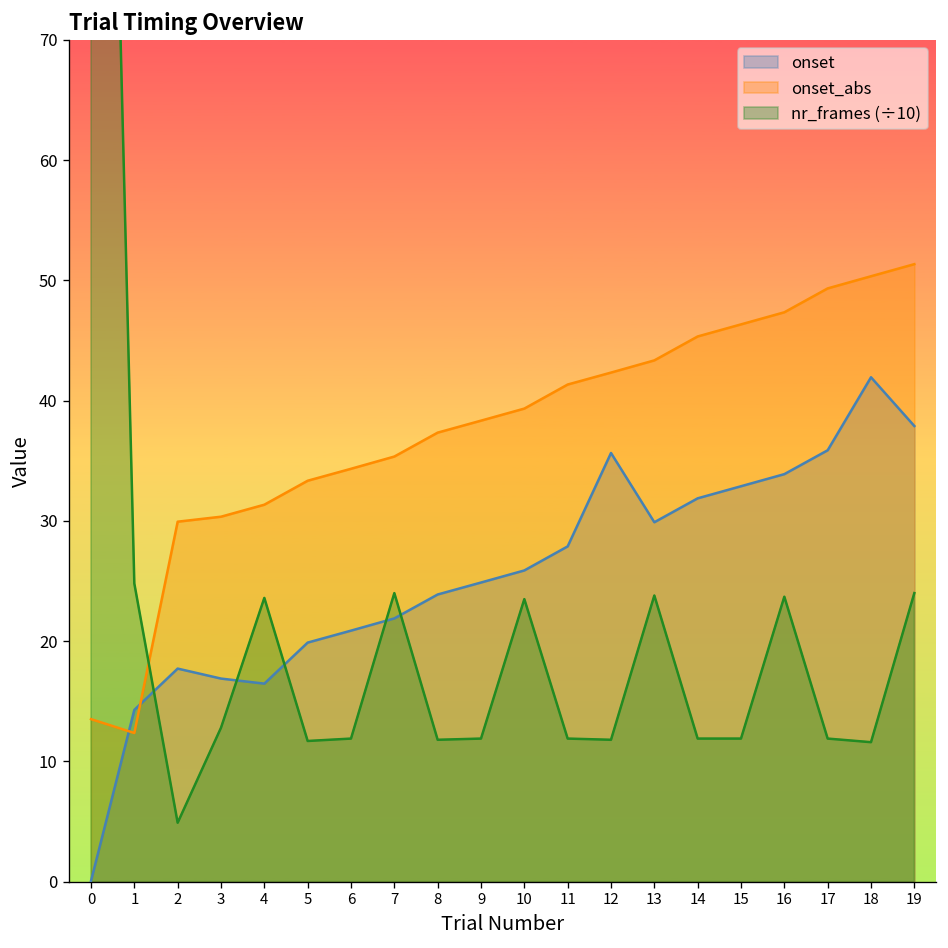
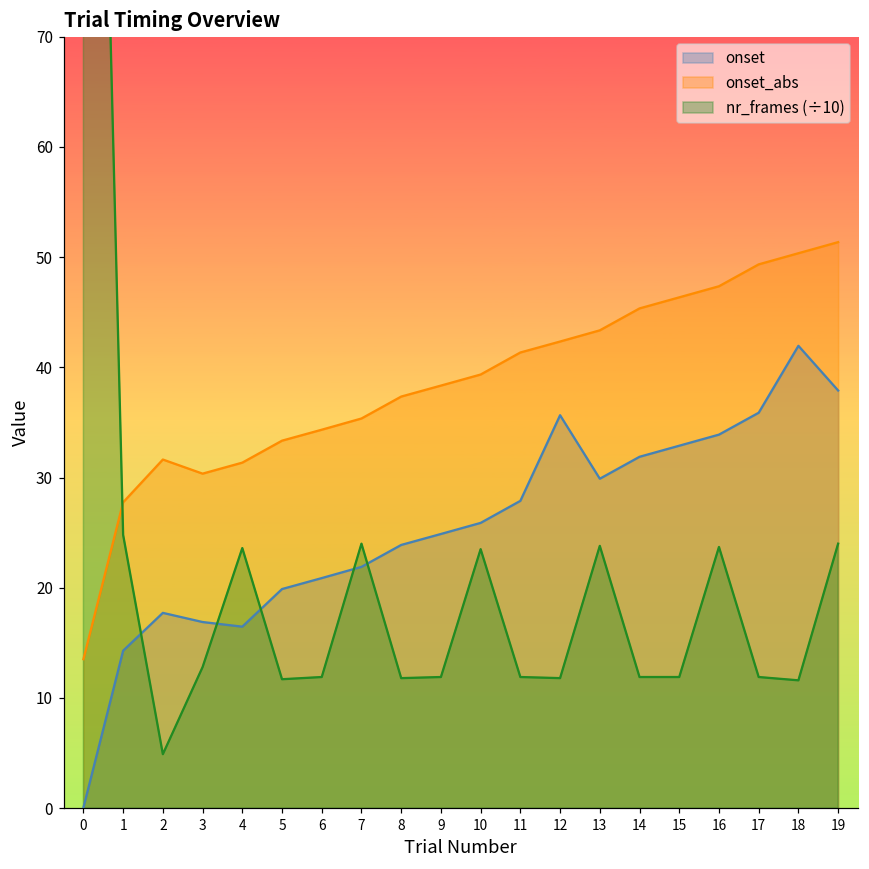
  {
    "onset": {
      "0": 0.1,
      "1": 14.3,
      "2": 17.7,
      "3": 16.9,
      "4": 16.5,
      "5": 19.9,
      "6": 20.9,
      "7": 21.9,
      "8": 23.9,
      "9": 24.9,
      "10": 25.9,
      "11": 27.9,
      "12": 35.7,
      "13": 29.9,
      "14": 31.9,
      "15": 32.9,
      "16": 33.9,
      "17": 35.9,
      "18": 42.0,
      "19": 37.9
    },
    "onset_abs": {
      "0": 13.5,
-     "1": 12.4,
-     "2": 29.9,
+     "1": 27.8,
+     "2": 31.6,
      "3": 30.4,
      "4": 31.4,
      "5": 33.3,
      "6": 34.3,
      "7": 35.4,
      "8": 37.3,
      "9": 38.3,
      "10": 39.3,
      "11": 41.3,
      "12": 42.3,
      "13": 43.4,
      "14": 45.3,
      "15": 46.3,
      "16": 47.4,
      "17": 49.3,
      "18": 50.4,
      "19": 51.4
    },
    "nr_frames (÷10)": {
      "1": 24.8,
      "2": 4.9,
      "3": 12.8,
      "4": 23.6,
      "5": 11.7,
      "6": 11.9,
      "7": 24.0,
      "8": 11.8,
      "9": 11.9,
      "10": 23.5,
      "11": 11.9,
      "12": 11.8,
      "13": 23.8,
      "14": 11.9,
      "15": 11.9,
      "16": 23.7,
      "17": 11.9,
      "18": 11.6,
      "19": 24.0
    }
  }
